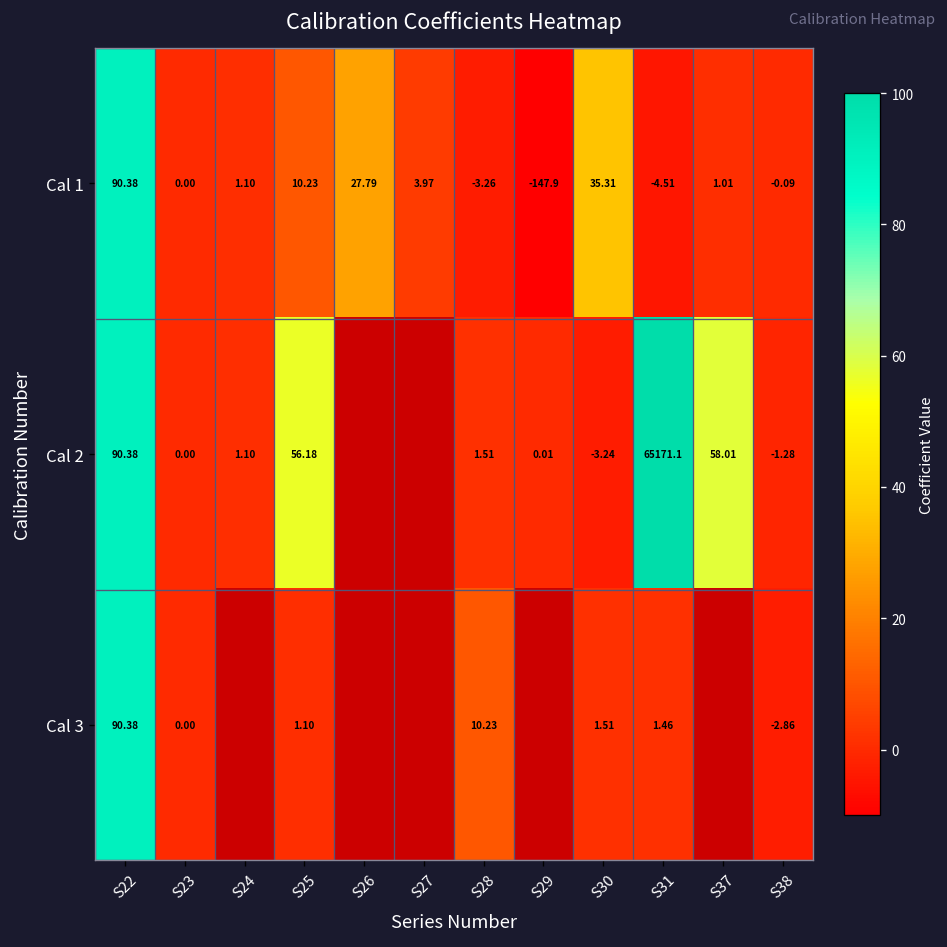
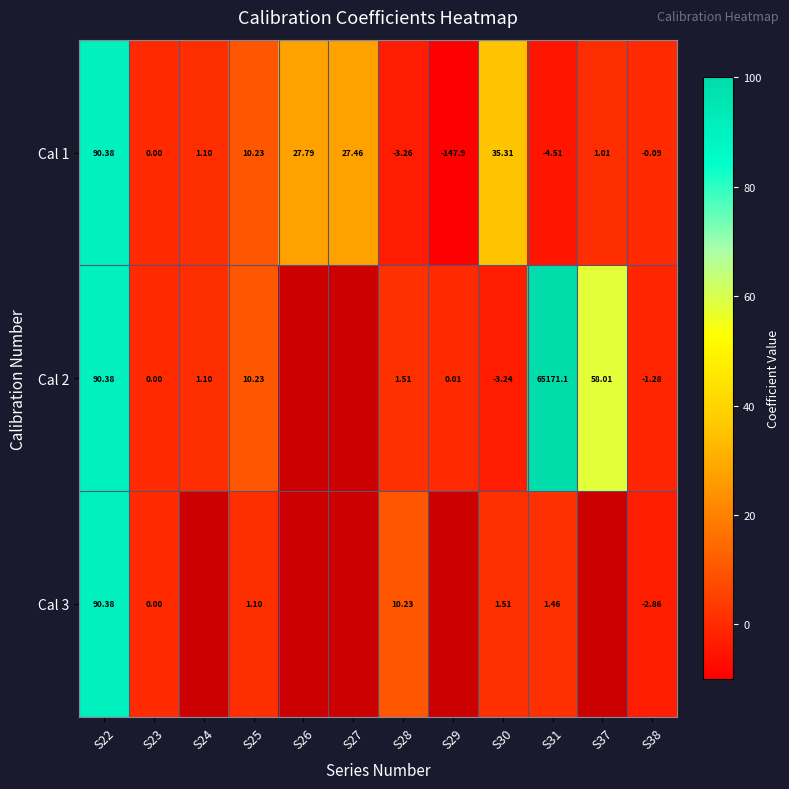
  {
    "Cal 1": {
      "S22": 90.38,
      "S23": 0.00,
      "S24": 1.10,
      "S25": 10.23,
      "S26": 27.79,
-     "S27": 3.97,
+     "S27": 27.46,
      "S28": -3.26,
      "S29": -147.9,
      "S30": 35.31,
      "S31": -4.51,
      "S37": 1.01,
      "S38": -0.09
    },
    "Cal 2": {
      "S22": 90.38,
      "S23": 0.00,
      "S24": 1.10,
-     "S25": 56.18,
+     "S25": 10.23,
      "S28": 1.51,
      "S29": 0.01,
      "S30": -3.24,
      "S31": 65171.1,
      "S37": 58.01,
      "S38": -1.28
    },
    "Cal 3": {
      "S22": 90.38,
      "S23": 0.00,
      "S25": 1.10,
      "S28": 10.23,
      "S30": 1.51,
      "S31": 1.46,
      "S38": -2.86
    }
  }
